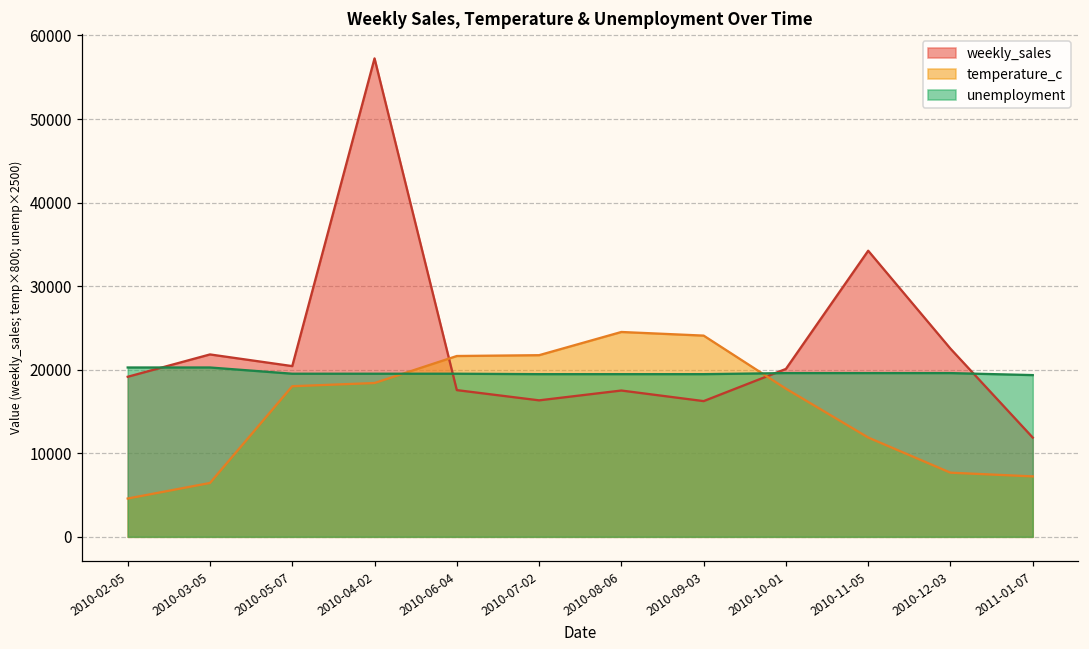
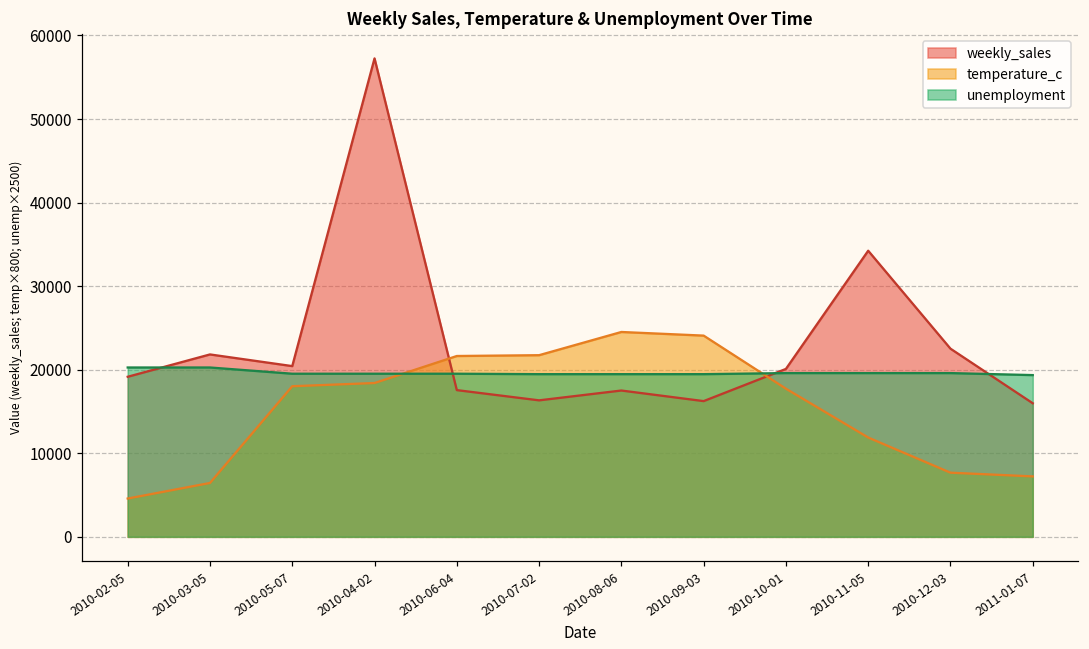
  {
    "weekly_sales": {
      "2010-02-05": 19000,
      "2010-03-05": 22000,
      "2010-05-07": 20000,
      "2010-04-02": 57000,
      "2010-06-04": 18000,
      "2010-07-02": 16000,
      "2010-08-06": 18000,
      "2010-09-03": 16000,
      "2010-10-01": 20000,
      "2010-11-05": 34000,
      "2010-12-03": 23000,
-     "2011-01-07": 12000
+     "2011-01-07": 16000
    },
    "temperature_c": {
      "2010-02-05": 5000,
      "2010-03-05": 6000,
      "2010-05-07": 18000,
      "2010-04-02": 18000,
      "2010-06-04": 22000,
      "2010-07-02": 22000,
      "2010-08-06": 25000,
      "2010-09-03": 24000,
      "2010-10-01": 18000,
      "2010-11-05": 12000,
      "2010-12-03": 8000,
      "2011-01-07": 7000
    },
    "unemployment": {
      "2010-02-05": 20000,
      "2010-03-05": 20000,
      "2010-05-07": 20000,
      "2010-04-02": 20000,
      "2010-06-04": 20000,
      "2010-07-02": 19000,
      "2010-08-06": 19000,
      "2010-09-03": 19000,
      "2010-10-01": 20000,
      "2010-11-05": 20000,
      "2010-12-03": 20000,
      "2011-01-07": 19000
    }
  }
